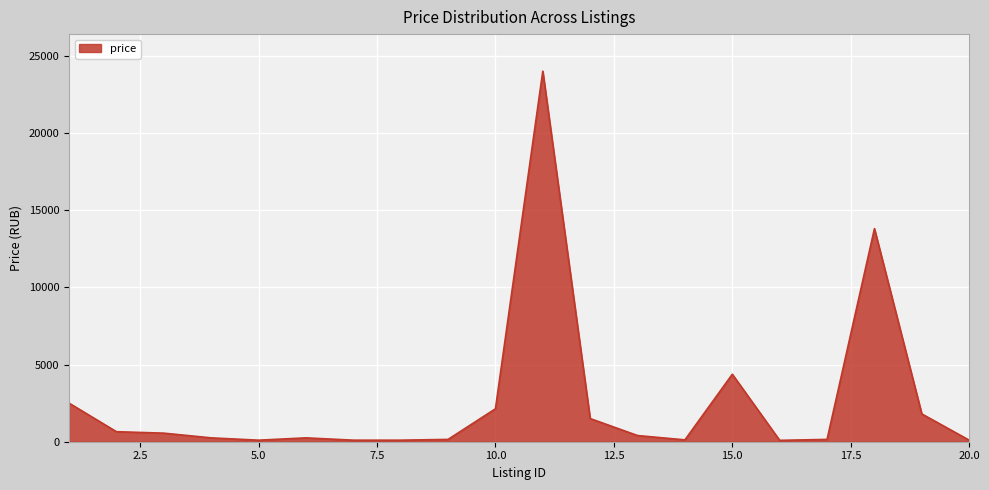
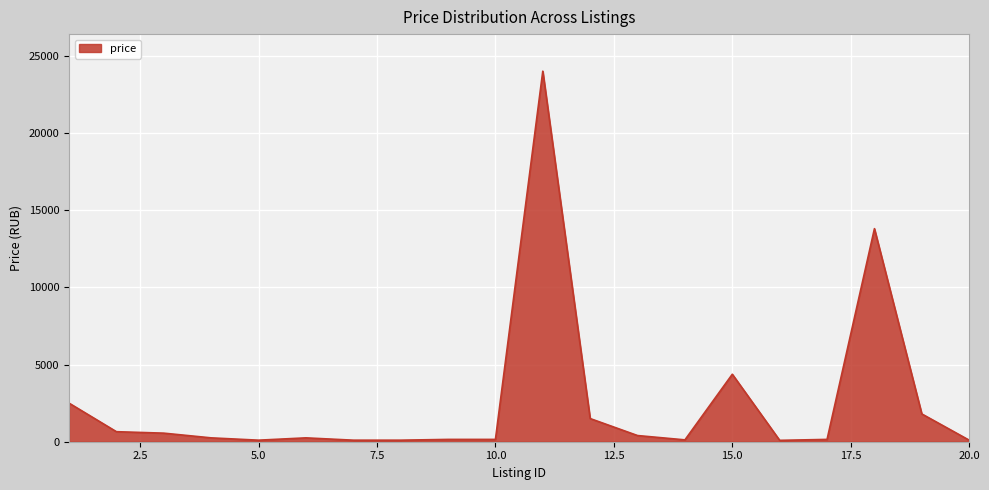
  {
    "5.0": 100,
-   "10.0": 2100,
+   "10.0": 200,
    "15.0": 4400,
    "20.0": 100
  }
